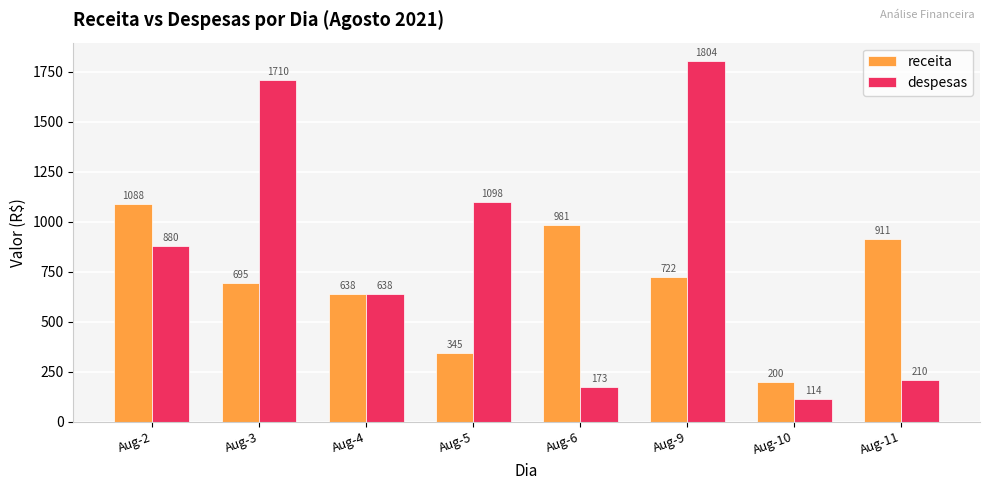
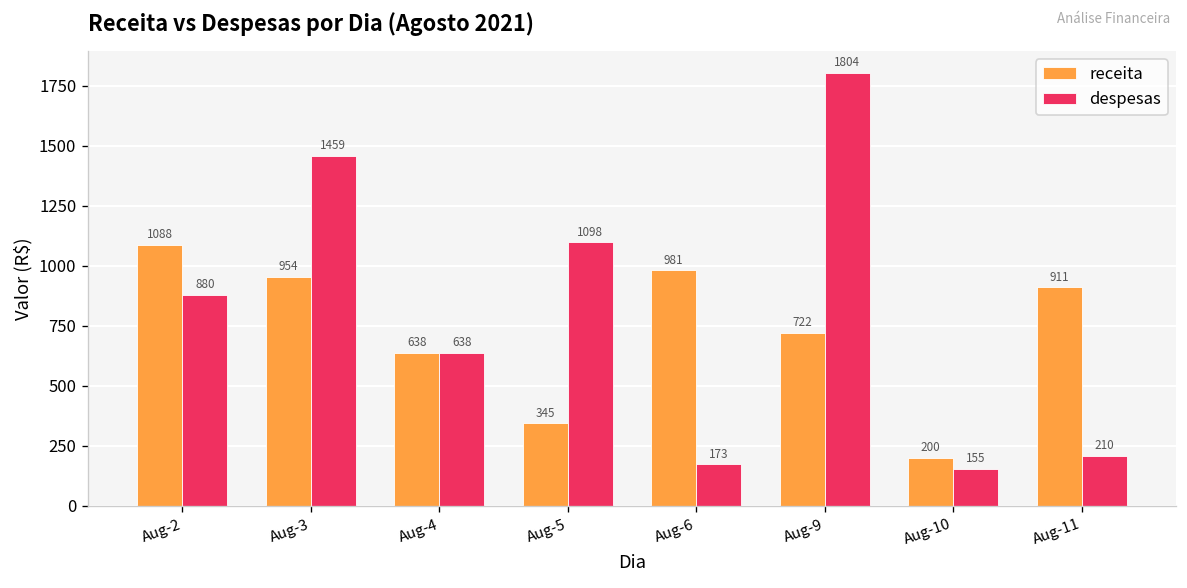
  {
    "receita": {
      "Aug-2": 1088,
-     "Aug-3": 695,
+     "Aug-3": 954,
      "Aug-4": 638,
      "Aug-5": 345,
      "Aug-6": 981,
      "Aug-9": 722,
      "Aug-10": 200,
      "Aug-11": 911
    },
    "despesas": {
      "Aug-2": 880,
-     "Aug-3": 1710,
+     "Aug-3": 1459,
      "Aug-4": 638,
      "Aug-5": 1098,
      "Aug-6": 173,
      "Aug-9": 1804,
-     "Aug-10": 114,
+     "Aug-10": 155,
      "Aug-11": 210
    }
  }
